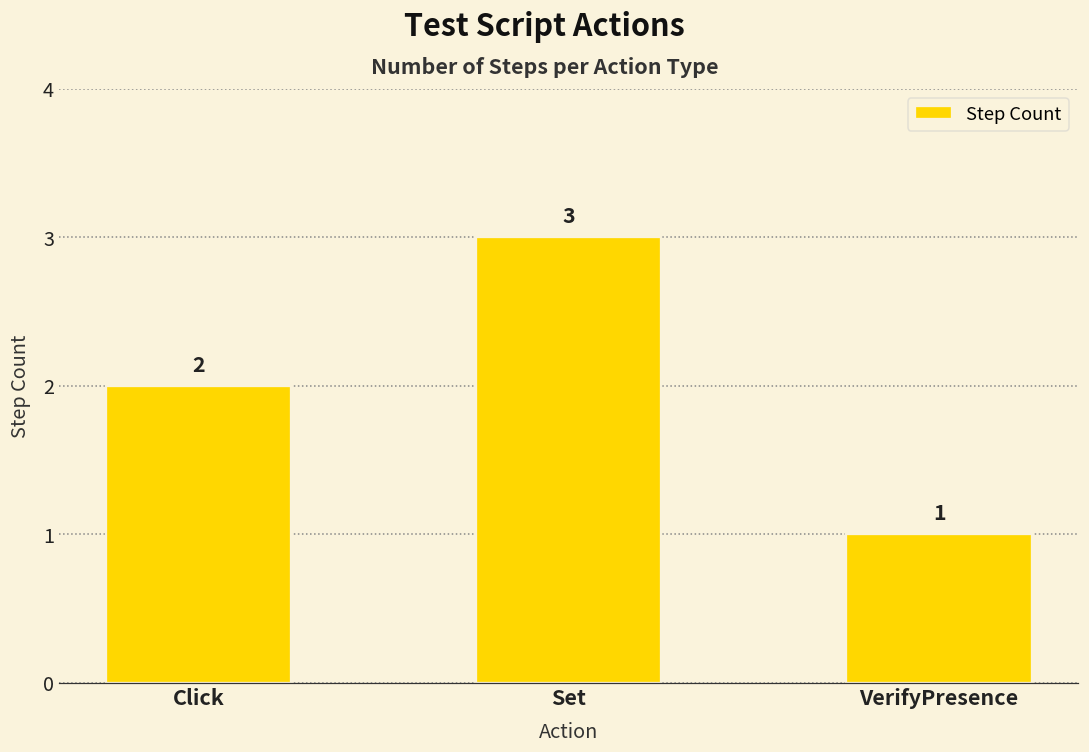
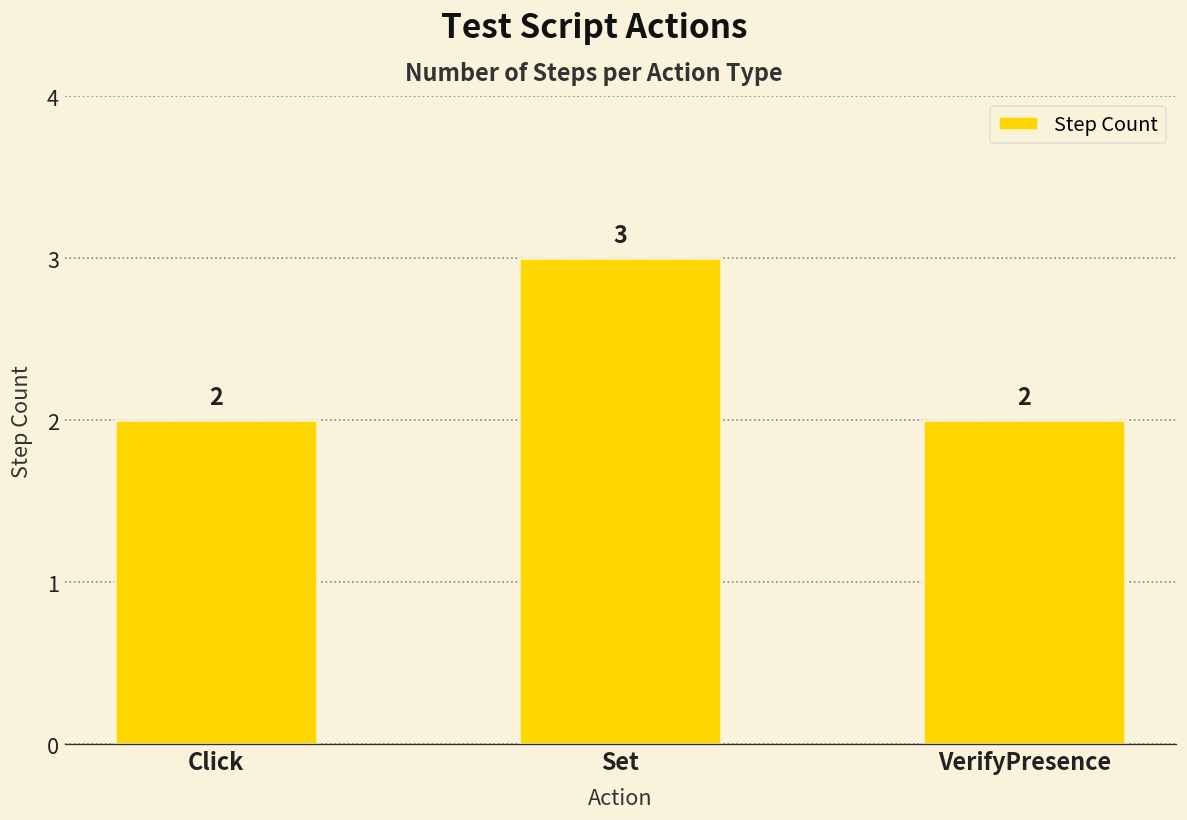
  {
    "Click": 2,
    "Set": 3,
-   "VerifyPresence": 1
+   "VerifyPresence": 2
  }
